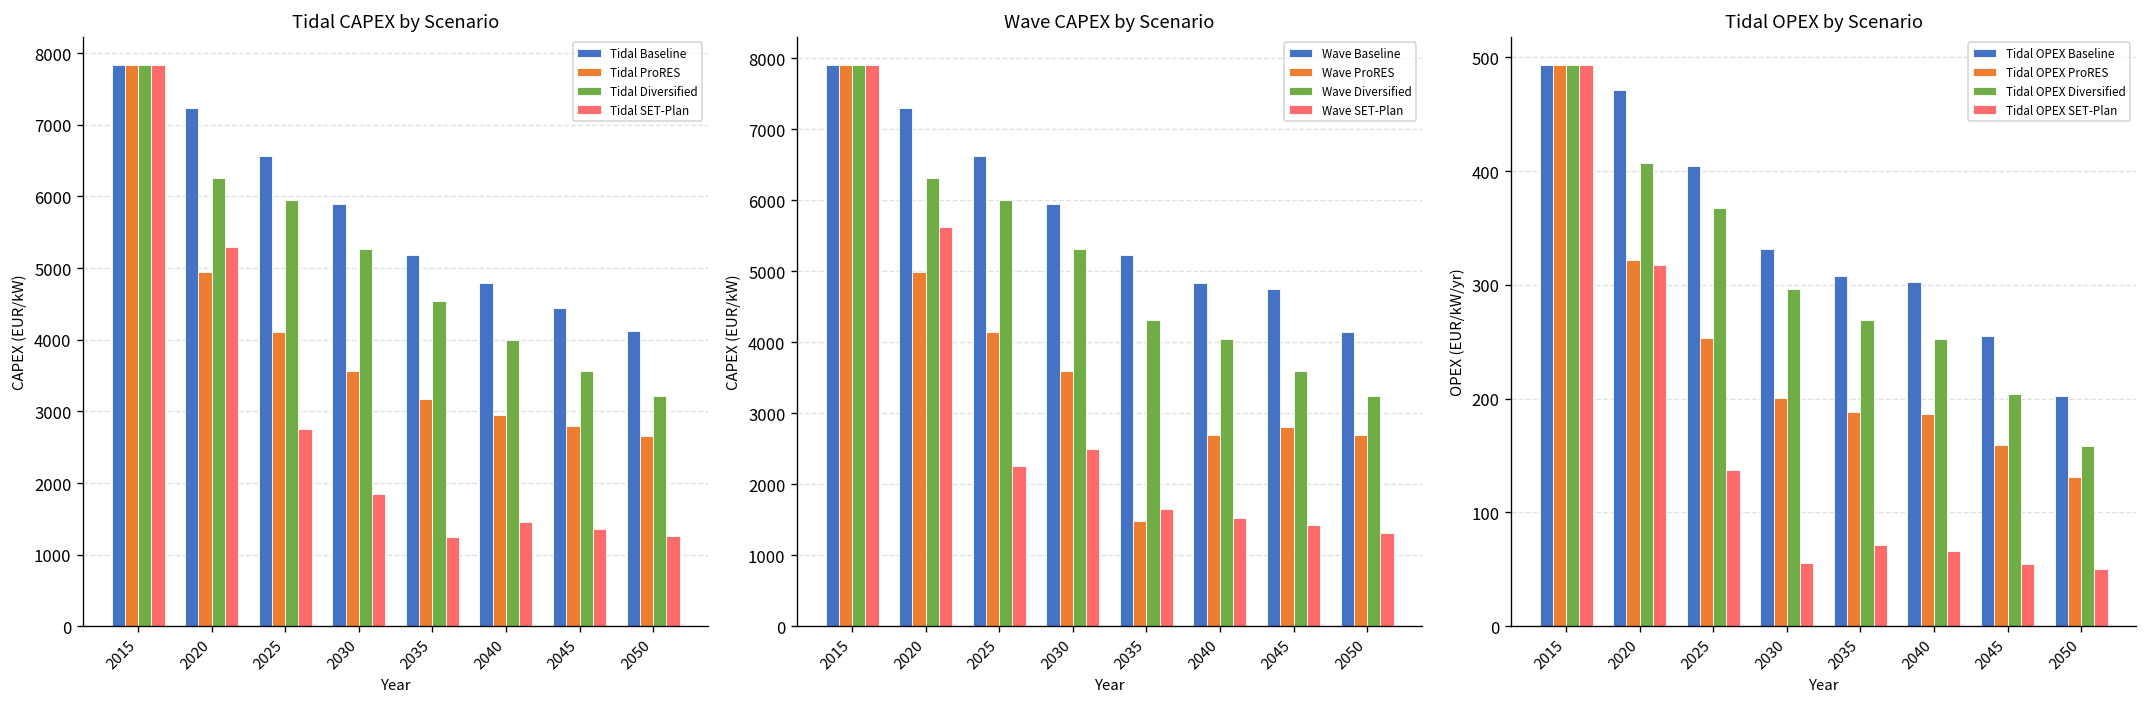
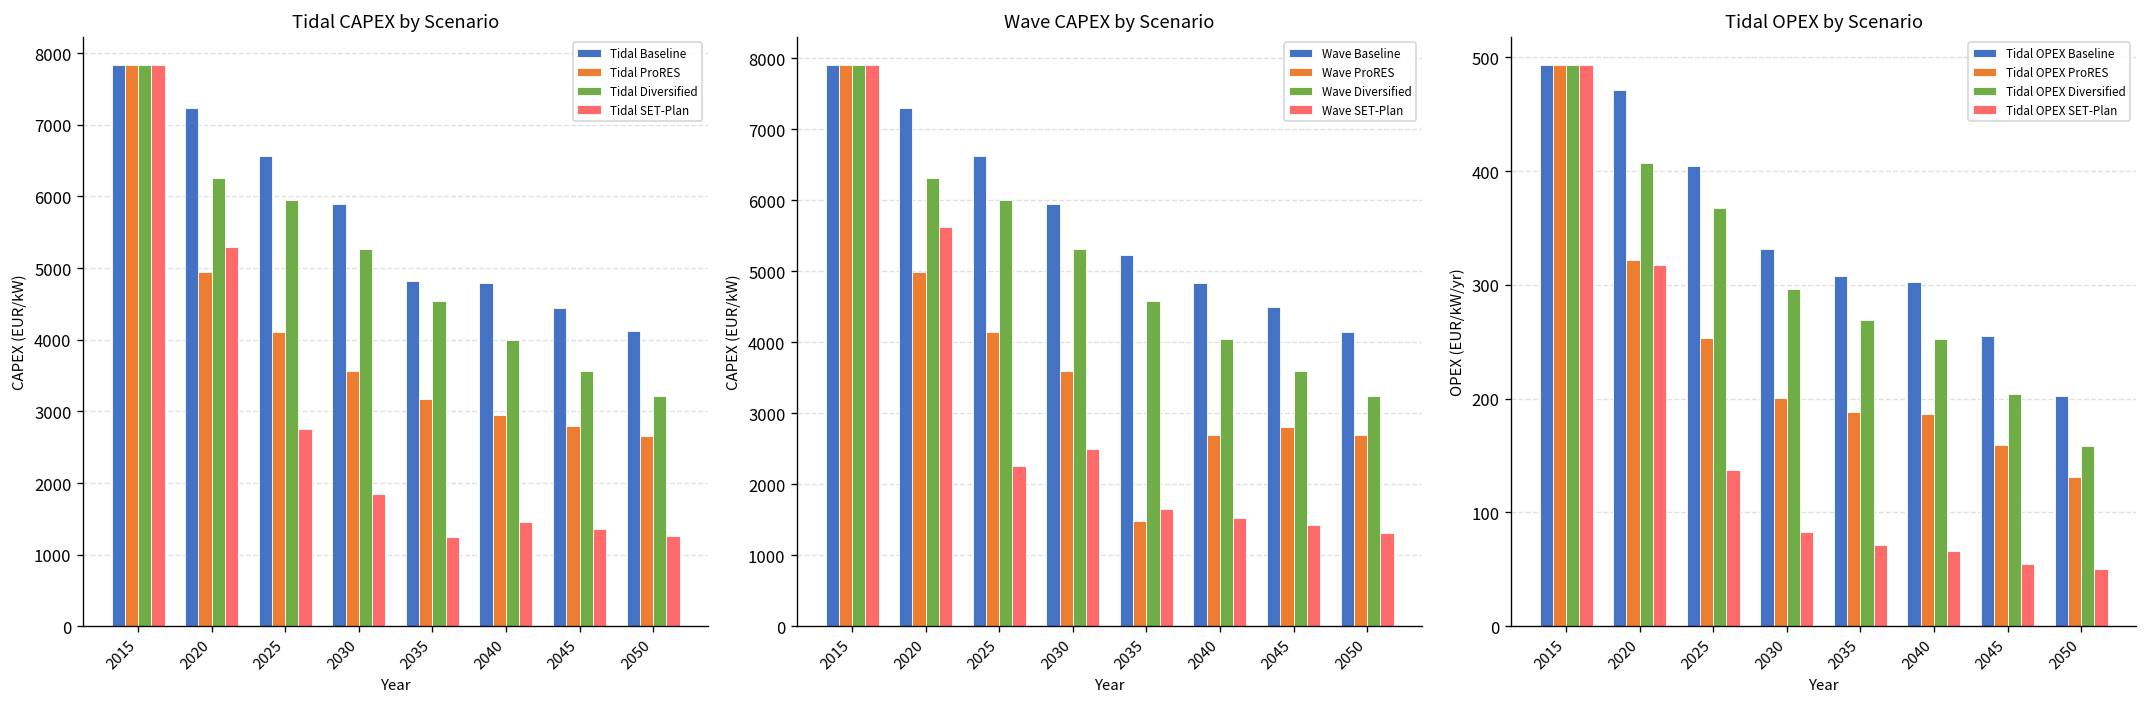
  {
    "Tidal CAPEX by Scenario": {
      "Tidal Baseline": {
        "2015": 7800,
        "2020": 7200,
        "2025": 6600,
        "2030": 5900,
-       "2035": 5200,
+       "2035": 4800,
        "2040": 4800,
        "2045": 4500,
        "2050": 4100
      },
      "Tidal ProRES": {
        "2015": 7800,
        "2020": 5000,
        "2025": 4100,
        "2030": 3600,
        "2035": 3200,
        "2040": 3000,
        "2045": 2800,
        "2050": 2700
      },
      "Tidal Diversified": {
        "2015": 7800,
        "2020": 6300,
        "2025": 6000,
        "2030": 5300,
        "2035": 4500,
        "2040": 4000,
        "2045": 3600,
        "2050": 3200
      },
      "Tidal SET-Plan": {
        "2015": 7800,
        "2020": 5300,
        "2025": 2800,
        "2030": 1900,
        "2035": 1200,
        "2040": 1500,
        "2045": 1400,
        "2050": 1300
      }
    },
    "Wave CAPEX by Scenario": {
      "Wave Baseline": {
        "2015": 7900,
        "2020": 7300,
        "2025": 6600,
        "2030": 6000,
        "2035": 5200,
        "2040": 4800,
-       "2045": 4700,
+       "2045": 4500,
        "2050": 4200
      },
      "Wave ProRES": {
        "2015": 7900,
        "2020": 5000,
        "2025": 4100,
        "2030": 3600,
        "2035": 1500,
        "2040": 2700,
        "2045": 2800,
        "2050": 2700
      },
      "Wave Diversified": {
        "2015": 7900,
        "2020": 6300,
        "2025": 6000,
        "2030": 5300,
-       "2035": 4300,
+       "2035": 4600,
        "2040": 4000,
        "2045": 3600,
        "2050": 3200
      },
      "Wave SET-Plan": {
        "2015": 7900,
        "2020": 5600,
        "2025": 2300,
        "2030": 2500,
        "2035": 1700,
        "2040": 1500,
        "2045": 1400,
        "2050": 1300
      }
    },
    "Tidal OPEX by Scenario": {
      "Tidal OPEX Baseline": {
        "2015": 490,
        "2020": 470,
        "2025": 400,
        "2030": 330,
        "2035": 310,
        "2040": 300,
        "2045": 250,
        "2050": 200
      },
      "Tidal OPEX ProRES": {
        "2015": 490,
        "2020": 320,
        "2025": 250,
        "2030": 200,
        "2035": 190,
        "2040": 190,
        "2045": 160,
        "2050": 130
      },
      "Tidal OPEX Diversified": {
        "2015": 490,
        "2020": 410,
        "2025": 370,
        "2030": 300,
        "2035": 270,
        "2040": 250,
        "2045": 200,
        "2050": 160
      },
      "Tidal OPEX SET-Plan": {
        "2015": 490,
        "2020": 320,
        "2025": 140,
-       "2030": 60,
+       "2030": 80,
        "2035": 70,
        "2040": 70,
        "2045": 50,
        "2050": 50
      }
    }
  }
